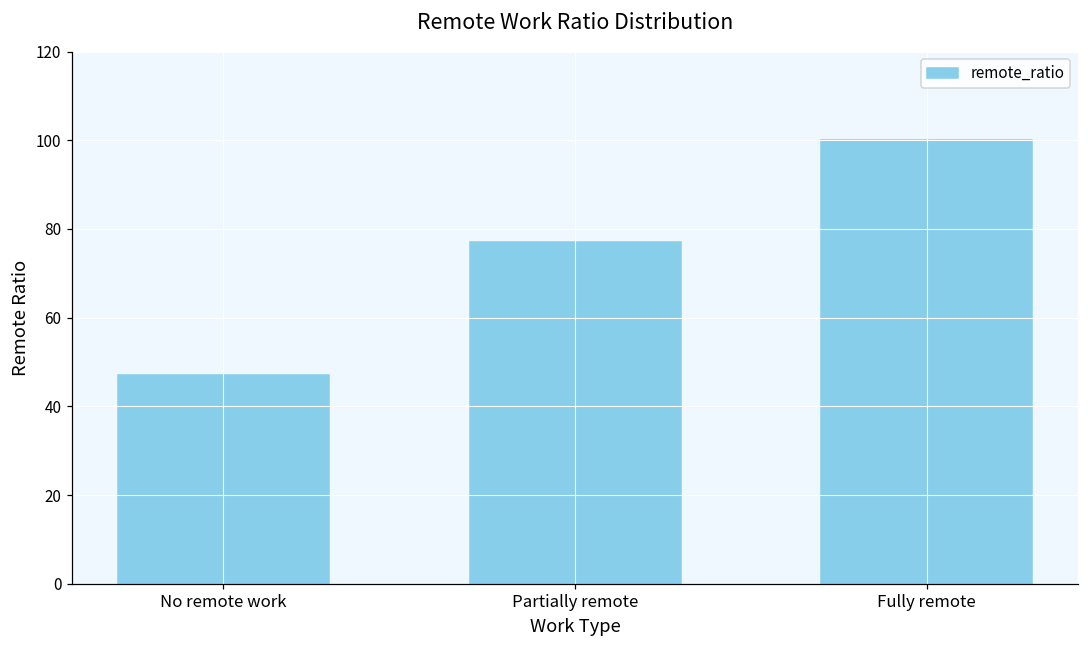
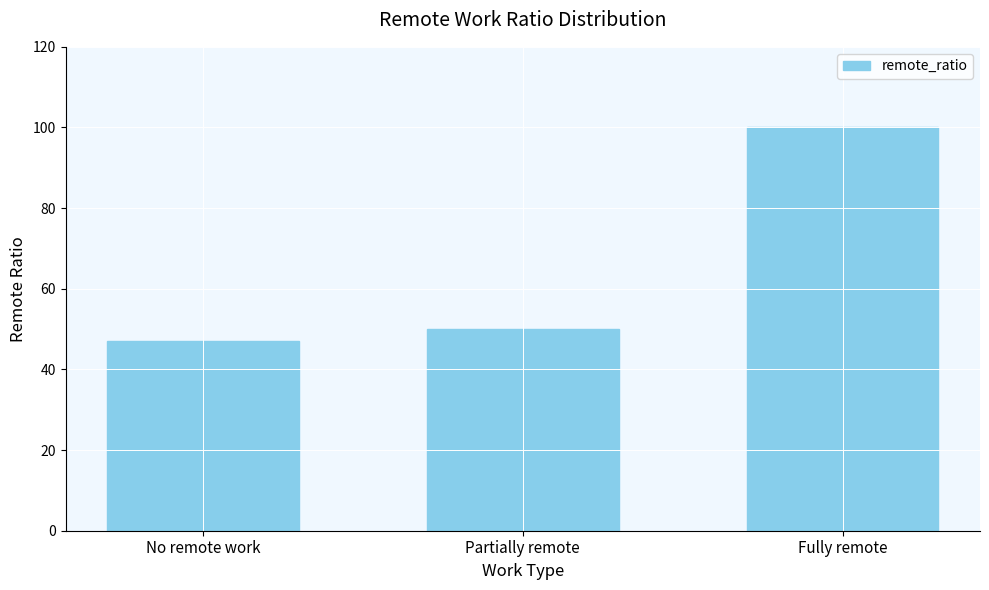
  {
    "No remote work": 47,
-   "Partially remote": 77,
+   "Partially remote": 50,
    "Fully remote": 100
  }
